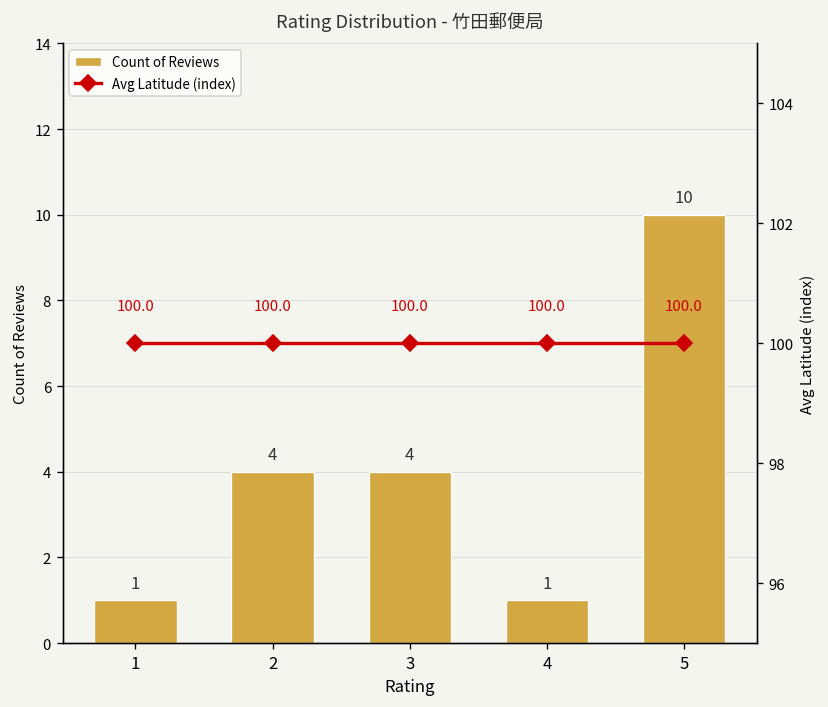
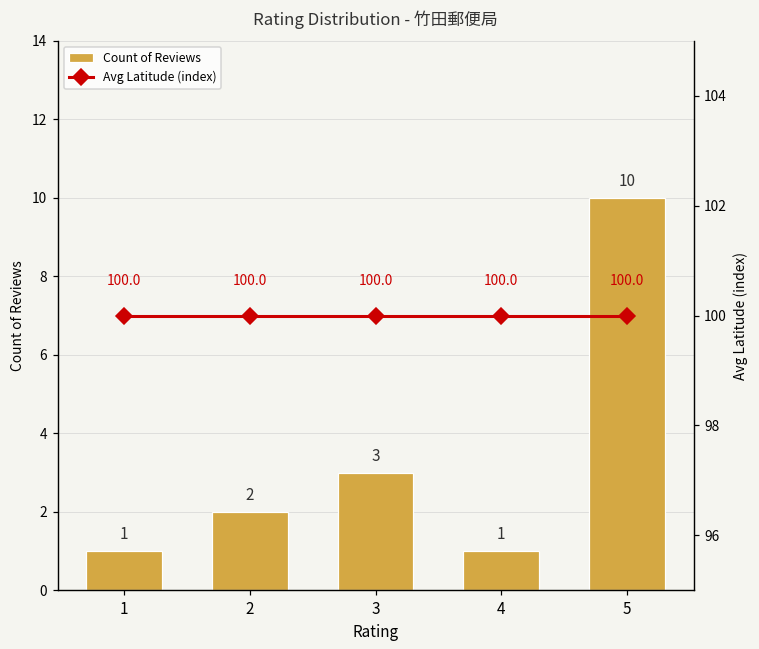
  {
    "Count of Reviews": {
      "1": 1,
-     "2": 4,
-     "3": 4,
+     "2": 2,
+     "3": 3,
      "4": 1,
      "5": 10
    },
    "Avg Latitude (index)": {
      "1": 100.0,
      "2": 100.0,
      "3": 100.0,
      "4": 100.0,
      "5": 100.0
    }
  }
